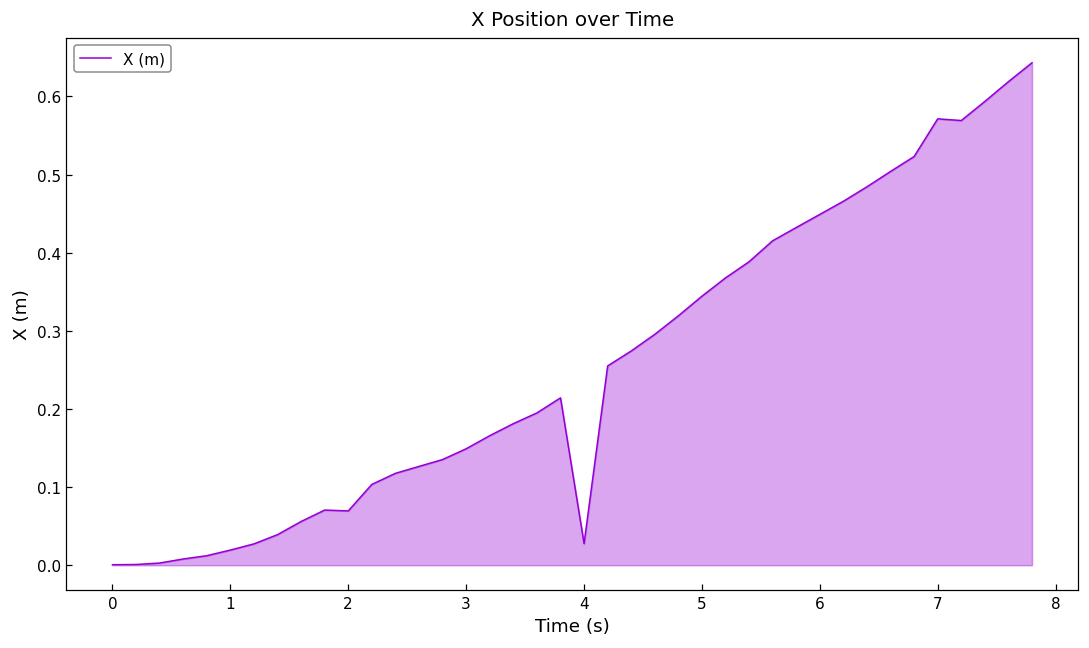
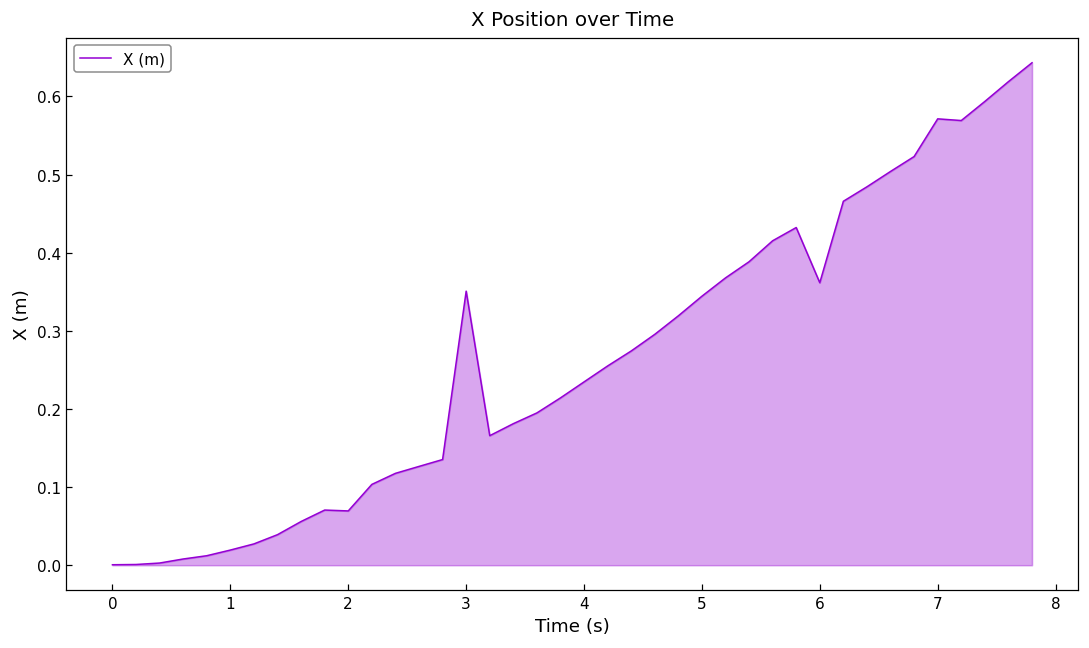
  {
    "0": 0.00,
    "1": 0.02,
    "2": 0.07,
-   "3": 0.15,
-   "4": 0.03,
+   "3": 0.35,
+   "4": 0.23,
    "5": 0.34,
-   "6": 0.45,
+   "6": 0.36,
    "7": 0.57
  }
